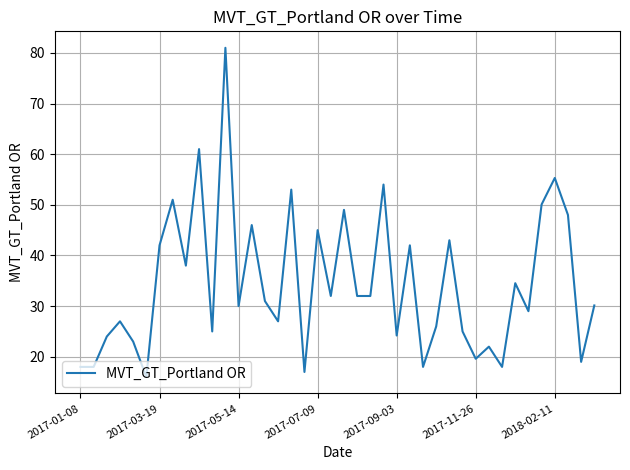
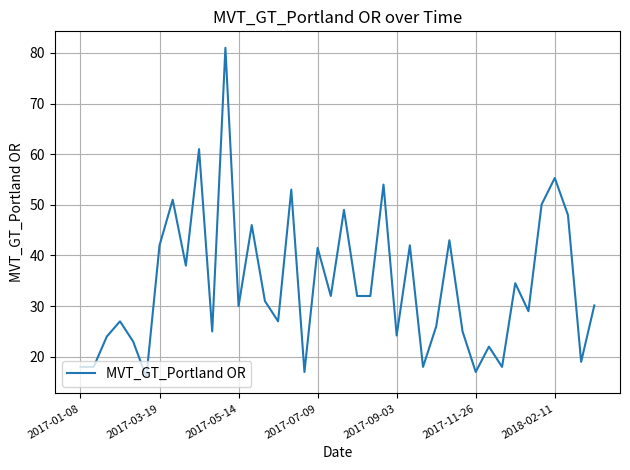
  {
    "2017-03-19": 42,
    "2017-05-14": 30,
-   "2017-07-09": 45,
+   "2017-07-09": 42,
    "2017-09-03": 24,
-   "2017-11-26": 20,
+   "2017-11-26": 17,
    "2018-02-11": 55
  }
